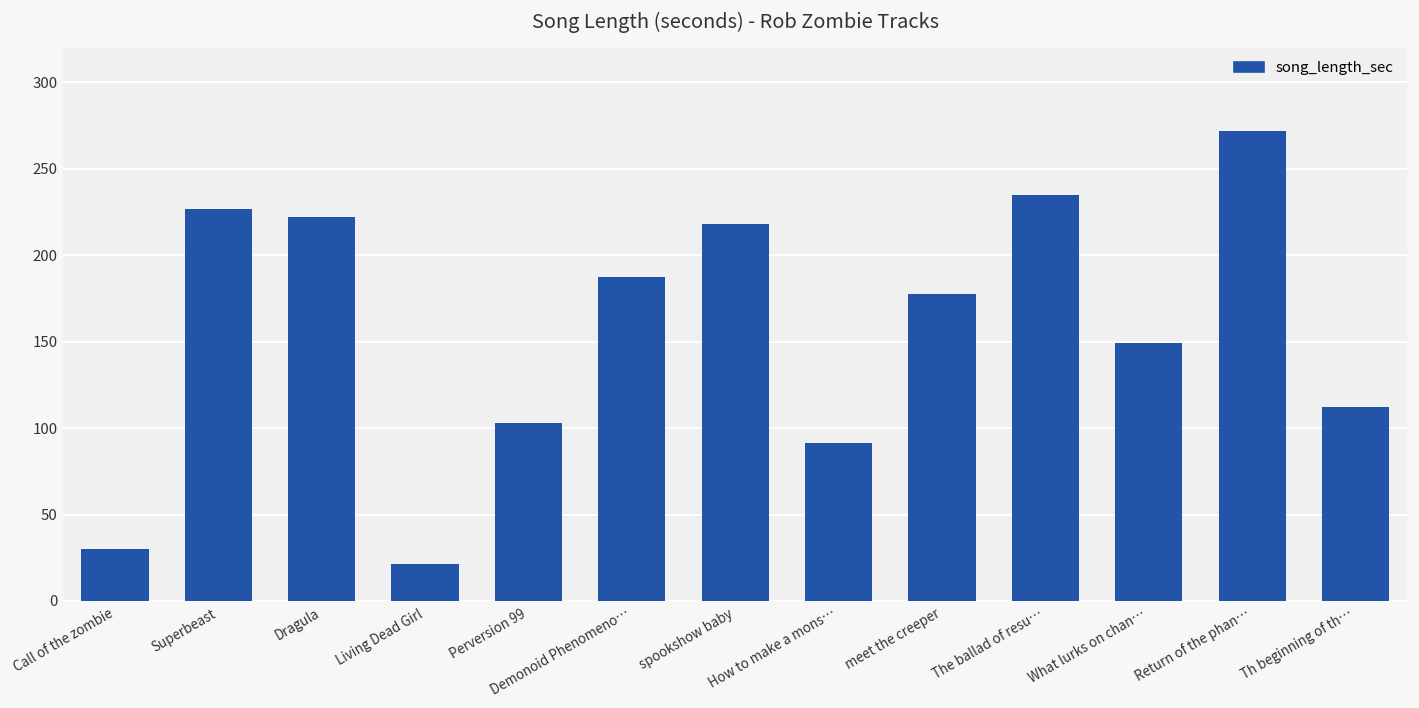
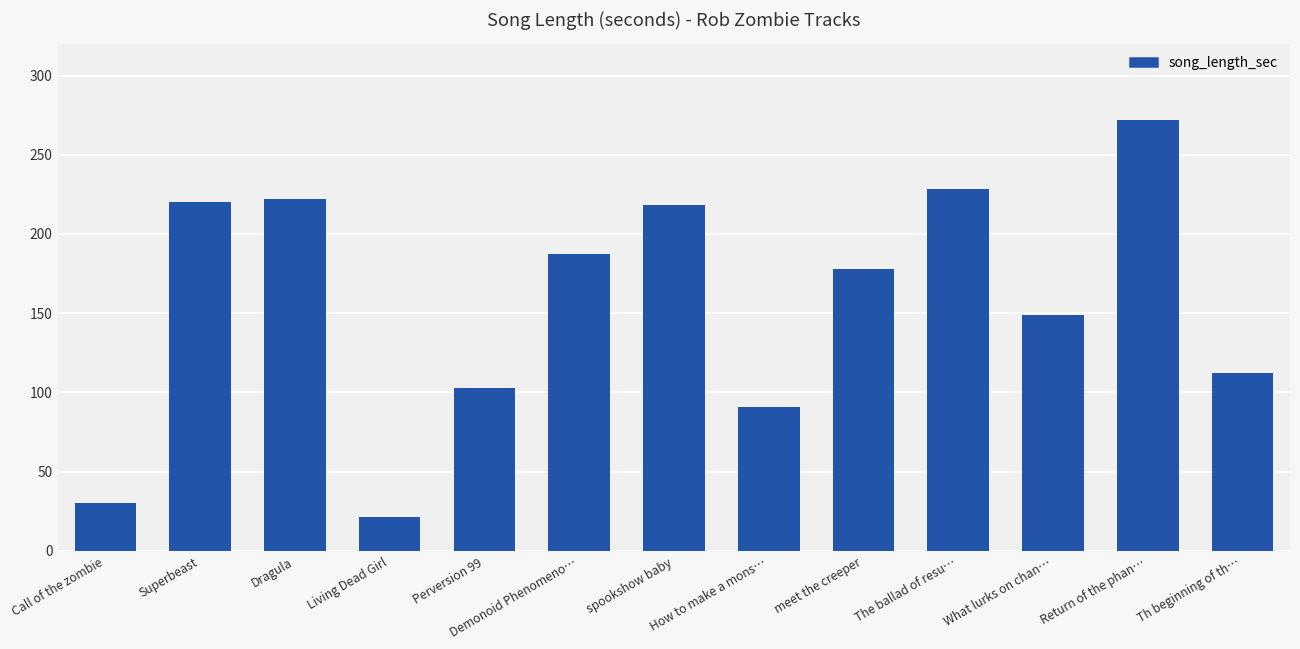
  {
    "Call of the zombie": 30,
-   "Superbeast": 227,
+   "Superbeast": 220,
    "Dragula": 222,
    "Living Dead Girl": 21,
    "Perversion 99": 103,
    "Demonoid Phenomeno…": 188,
    "spookshow baby": 218,
    "How to make a mons…": 91,
    "meet the creeper": 178,
-   "The ballad of resu…": 235,
+   "The ballad of resu…": 229,
    "What lurks on chan…": 149,
    "Return of the phan…": 272,
    "Th beginning of th…": 112
  }
